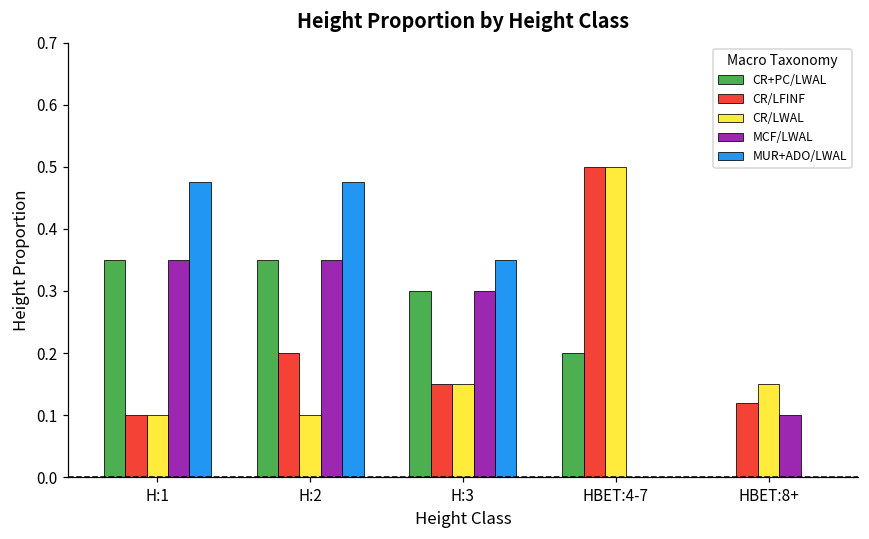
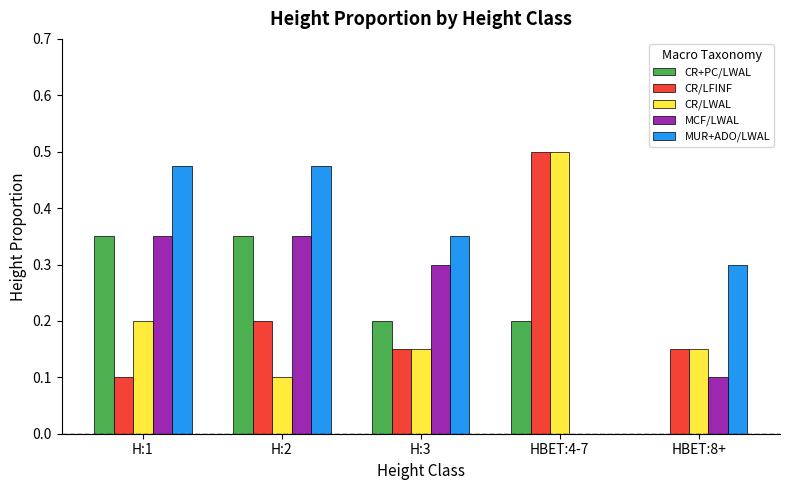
  {
    "CR+PC/LWAL": {
      "H:1": 0.35,
      "H:2": 0.35,
-     "H:3": 0.3,
+     "H:3": 0.2,
      "HBET:4-7": 0.2,
      "HBET:8+": 0.0
    },
    "CR/LFINF": {
      "H:1": 0.10,
      "H:2": 0.20,
      "H:3": 0.15,
      "HBET:4-7": 0.50,
-     "HBET:8+": 0.12
+     "HBET:8+": 0.15
    },
    "CR/LWAL": {
-     "H:1": 0.1,
+     "H:1": 0.2,
      "H:2": 0.1,
      "H:3": 0.15,
      "HBET:4-7": 0.5,
      "HBET:8+": 0.15
    },
    "MCF/LWAL": {
      "H:1": 0.35,
      "H:2": 0.35,
      "H:3": 0.30,
      "HBET:4-7": 0.00,
      "HBET:8+": 0.10
    },
    "MUR+ADO/LWAL": {
      "H:1": 0.48,
      "H:2": 0.48,
      "H:3": 0.35,
      "HBET:4-7": 0.0,
-     "HBET:8+": 0.0
+     "HBET:8+": 0.3
    }
  }
